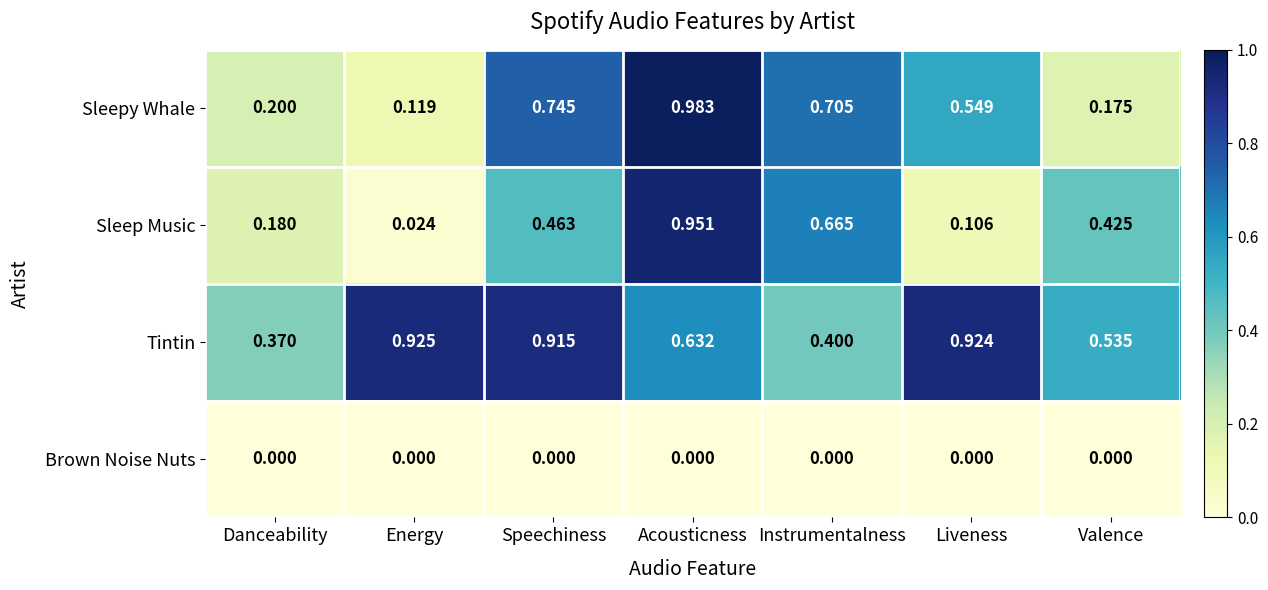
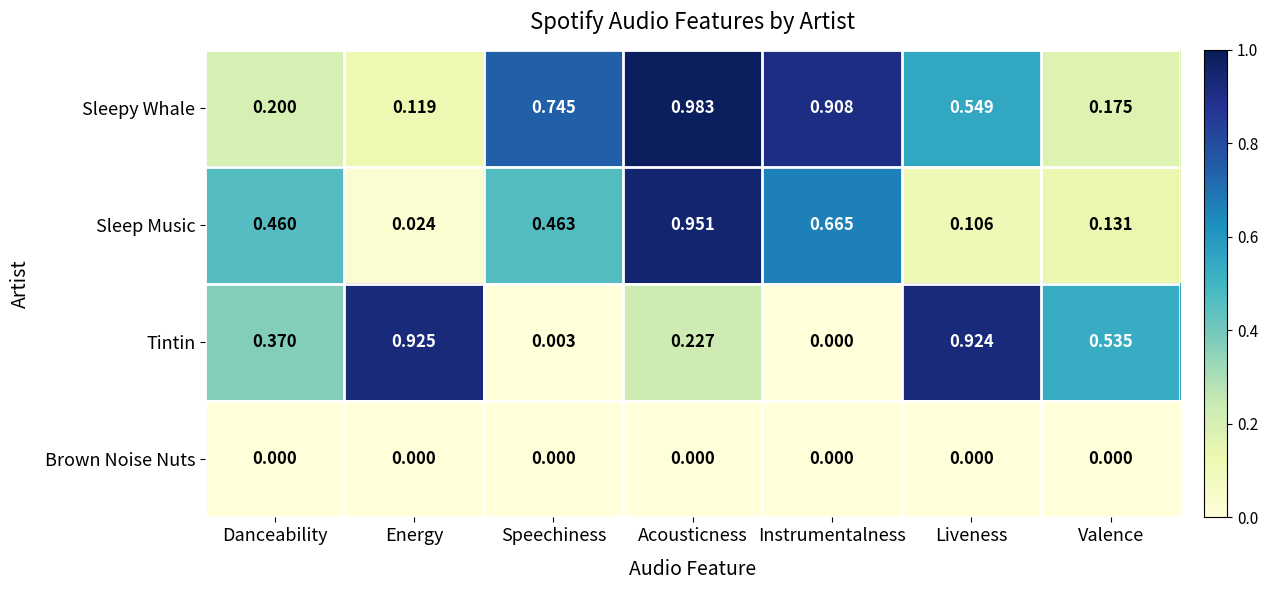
  {
    "Sleepy Whale": {
      "Danceability": 0.200,
      "Energy": 0.119,
      "Speechiness": 0.745,
      "Acousticness": 0.983,
-     "Instrumentalness": 0.705,
+     "Instrumentalness": 0.908,
      "Liveness": 0.549,
      "Valence": 0.175
    },
    "Sleep Music": {
-     "Danceability": 0.180,
+     "Danceability": 0.460,
      "Energy": 0.024,
      "Speechiness": 0.463,
      "Acousticness": 0.951,
      "Instrumentalness": 0.665,
      "Liveness": 0.106,
-     "Valence": 0.425
+     "Valence": 0.131
    },
    "Tintin": {
      "Danceability": 0.370,
      "Energy": 0.925,
-     "Speechiness": 0.915,
-     "Acousticness": 0.632,
-     "Instrumentalness": 0.400,
+     "Speechiness": 0.003,
+     "Acousticness": 0.227,
+     "Instrumentalness": 0.000,
      "Liveness": 0.924,
      "Valence": 0.535
    },
    "Brown Noise Nuts": {
      "Danceability": 0.000,
      "Energy": 0.000,
      "Speechiness": 0.000,
      "Acousticness": 0.000,
      "Instrumentalness": 0.000,
      "Liveness": 0.000,
      "Valence": 0.000
    }
  }
